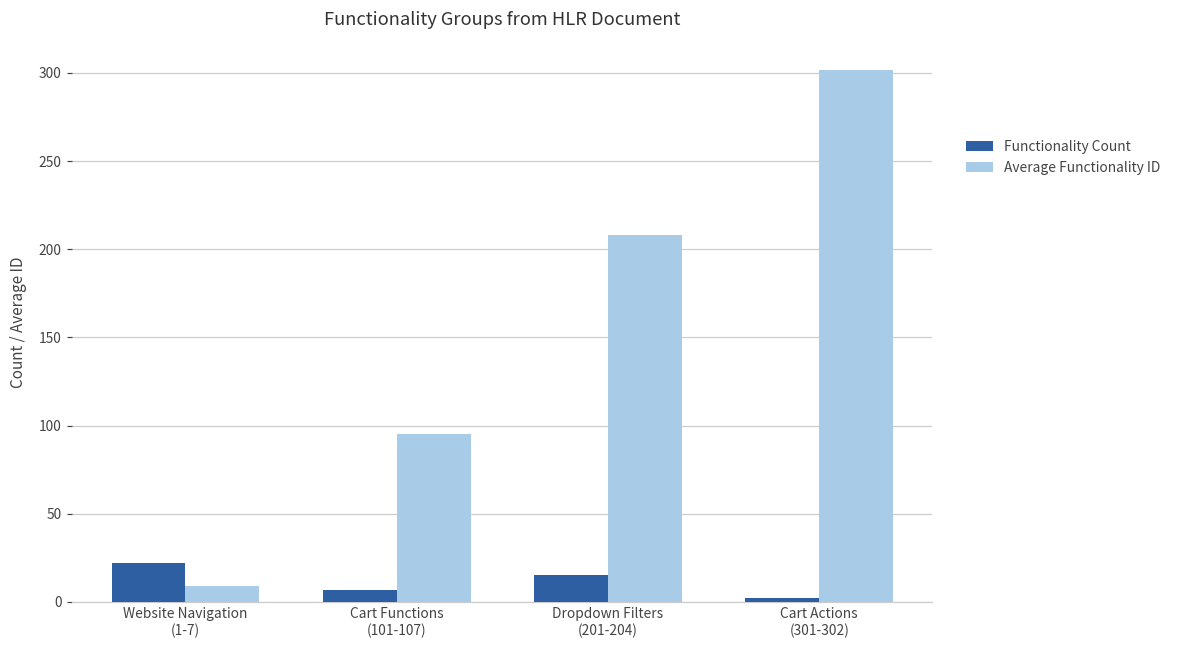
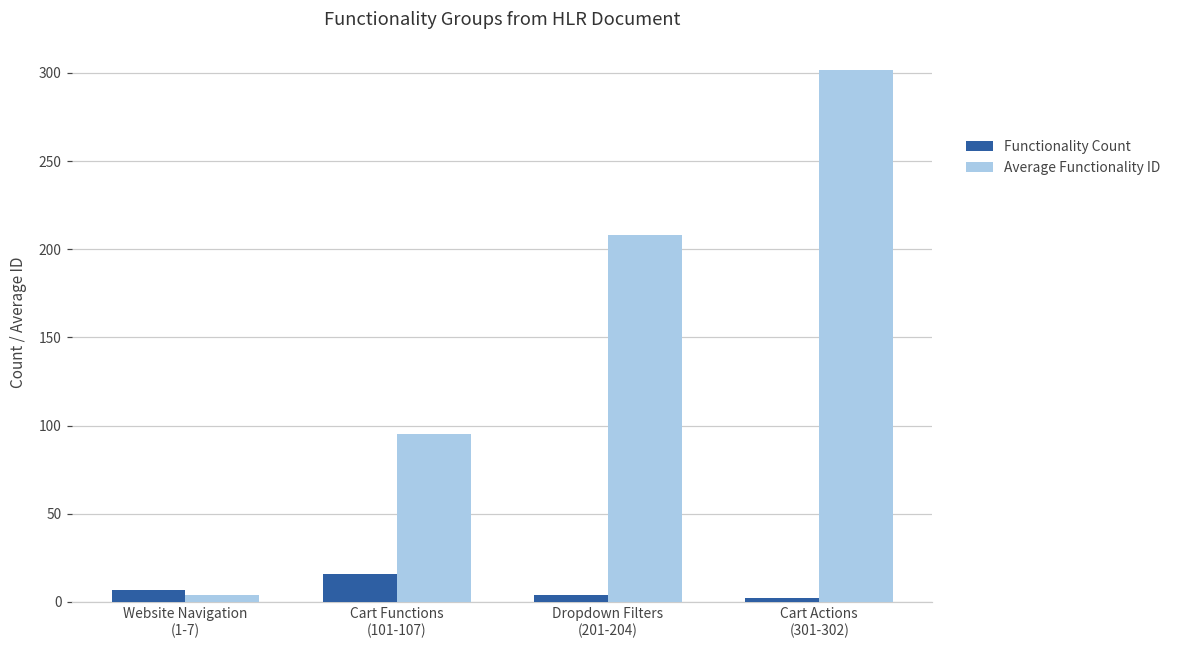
  {
    "Functionality Count": {
-     "Website Navigation (1-7)": 22,
-     "Cart Functions (101-107)": 7,
-     "Dropdown Filters (201-204)": 15,
+     "Website Navigation (1-7)": 7,
+     "Cart Functions (101-107)": 16,
+     "Dropdown Filters (201-204)": 4,
      "Cart Actions (301-302)": 2
    },
    "Average Functionality ID": {
-     "Website Navigation (1-7)": 9,
+     "Website Navigation (1-7)": 4,
      "Cart Functions (101-107)": 95,
      "Dropdown Filters (201-204)": 208,
      "Cart Actions (301-302)": 302
    }
  }
